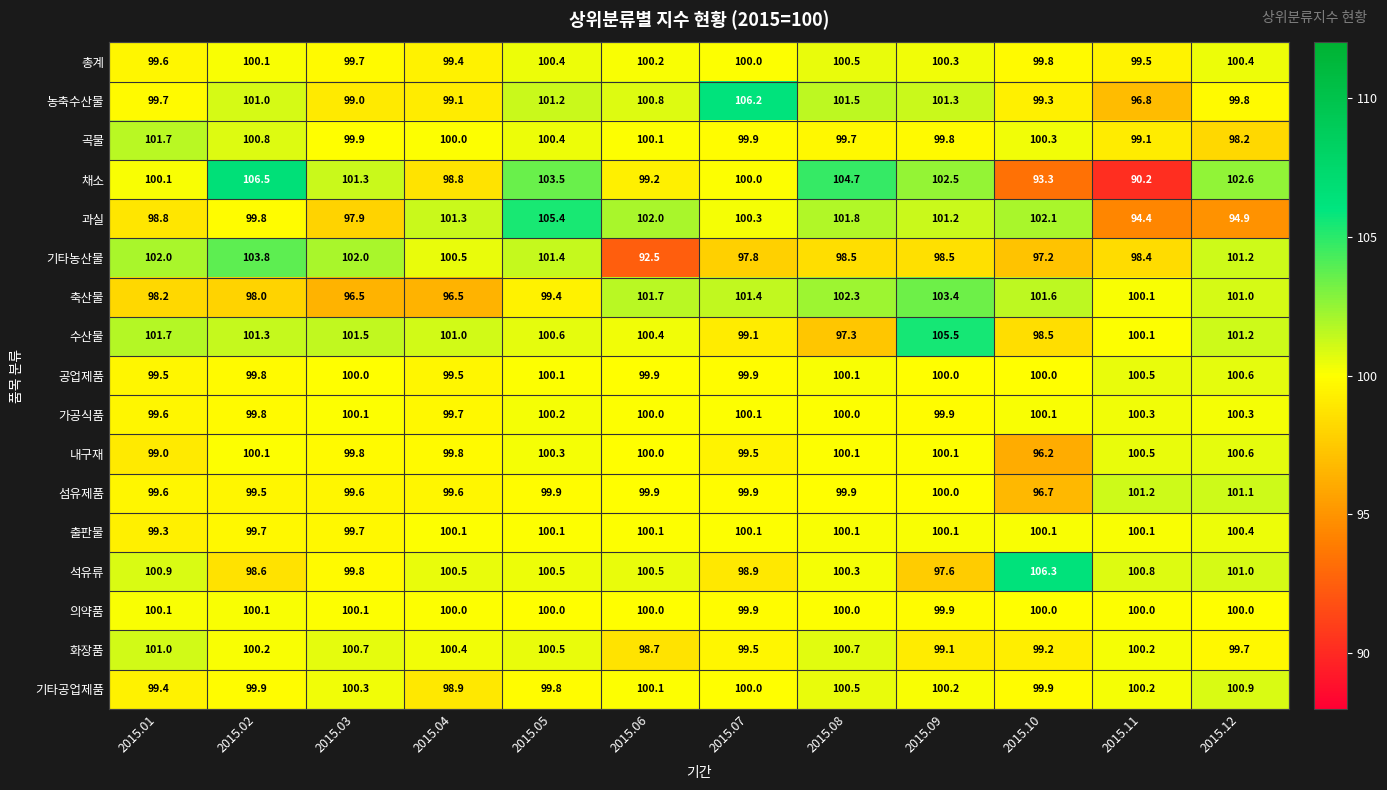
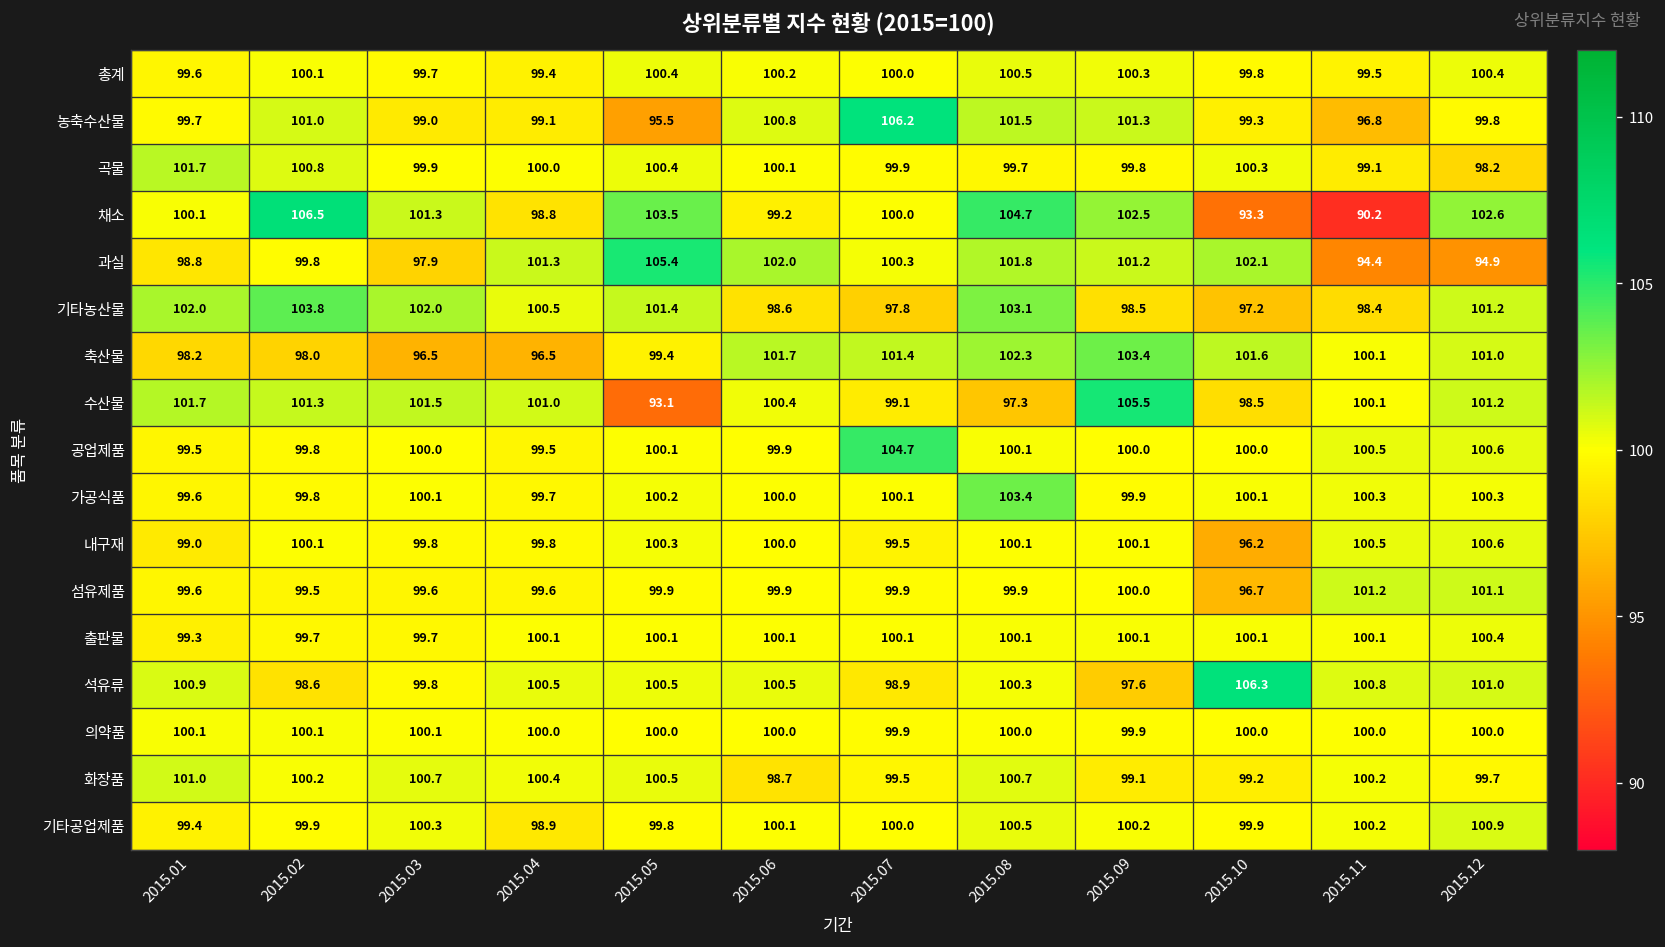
  {
    "농축수산물": {
      "2015.01": 99.7,
      "2015.02": 101.0,
      "2015.03": 99.0,
      "2015.04": 99.1,
-     "2015.05": 101.2,
+     "2015.05": 95.5,
      "2015.06": 100.8,
      "2015.07": 106.2,
      "2015.08": 101.5,
      "2015.09": 101.3,
      "2015.10": 99.3,
      "2015.11": 96.8,
      "2015.12": 99.8
    },
    "기타농산물": {
      "2015.01": 102.0,
      "2015.02": 103.8,
      "2015.03": 102.0,
      "2015.04": 100.5,
      "2015.05": 101.4,
-     "2015.06": 92.5,
+     "2015.06": 98.6,
      "2015.07": 97.8,
-     "2015.08": 98.5,
+     "2015.08": 103.1,
      "2015.09": 98.5,
      "2015.10": 97.2,
      "2015.11": 98.4,
      "2015.12": 101.2
    },
    "수산물": {
      "2015.01": 101.7,
      "2015.02": 101.3,
      "2015.03": 101.5,
      "2015.04": 101.0,
-     "2015.05": 100.6,
+     "2015.05": 93.1,
      "2015.06": 100.4,
      "2015.07": 99.1,
      "2015.08": 97.3,
      "2015.09": 105.5,
      "2015.10": 98.5,
      "2015.11": 100.1,
      "2015.12": 101.2
    },
    "공업제품": {
      "2015.01": 99.5,
      "2015.02": 99.8,
      "2015.03": 100.0,
      "2015.04": 99.5,
      "2015.05": 100.1,
      "2015.06": 99.9,
-     "2015.07": 99.9,
+     "2015.07": 104.7,
      "2015.08": 100.1,
      "2015.09": 100.0,
      "2015.10": 100.0,
      "2015.11": 100.5,
      "2015.12": 100.6
    },
    "가공식품": {
      "2015.01": 99.6,
      "2015.02": 99.8,
      "2015.03": 100.1,
      "2015.04": 99.7,
      "2015.05": 100.2,
      "2015.06": 100.0,
      "2015.07": 100.1,
-     "2015.08": 100.0,
+     "2015.08": 103.4,
      "2015.09": 99.9,
      "2015.10": 100.1,
      "2015.11": 100.3,
      "2015.12": 100.3
    }
  }
